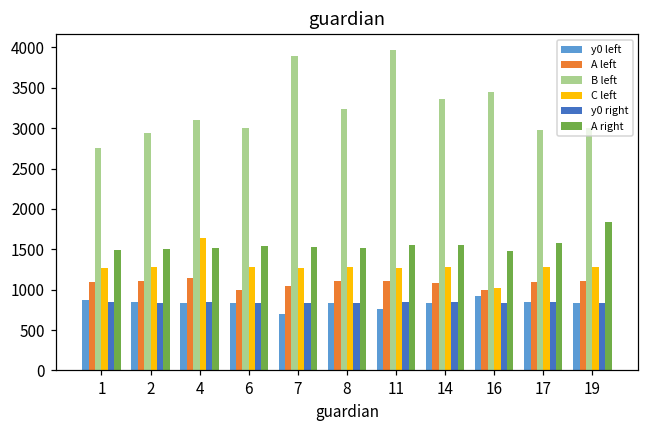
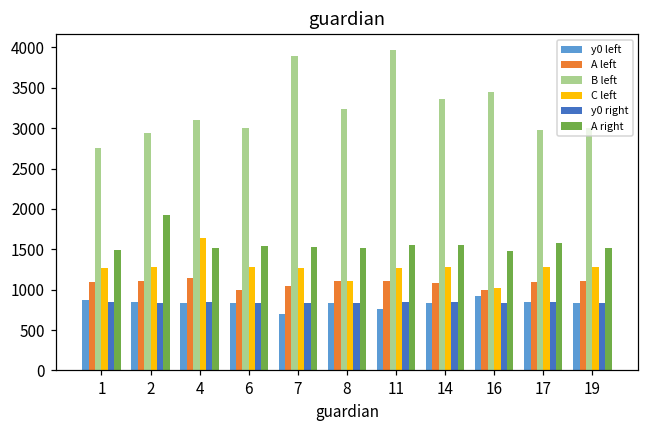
  {
    "A left": {
      "1": 1100,
      "2": 1100,
      "4": 1100,
      "6": 1000,
      "7": 1100,
      "8": 1100,
      "11": 1100,
      "14": 1100,
      "16": 1000,
      "17": 1100,
      "19": 1100
    },
    "B left": {
      "1": 2800,
      "2": 2900,
      "4": 3100,
      "6": 3000,
      "7": 3900,
      "8": 3200,
      "11": 4000,
      "14": 3400,
      "16": 3400,
      "17": 3000
    },
    "C left": {
      "1": 1300,
      "2": 1300,
      "4": 1600,
      "6": 1300,
      "7": 1300,
-     "8": 1300,
+     "8": 1100,
      "11": 1300,
      "14": 1300,
      "16": 1000,
      "17": 1300,
      "19": 1300
    },
    "A right": {
      "1": 1500,
-     "2": 1500,
+     "2": 1900,
      "4": 1500,
      "6": 1500,
      "7": 1500,
      "8": 1500,
      "11": 1600,
      "14": 1600,
      "16": 1500,
      "17": 1600,
-     "19": 1800
+     "19": 1500
    }
  }
